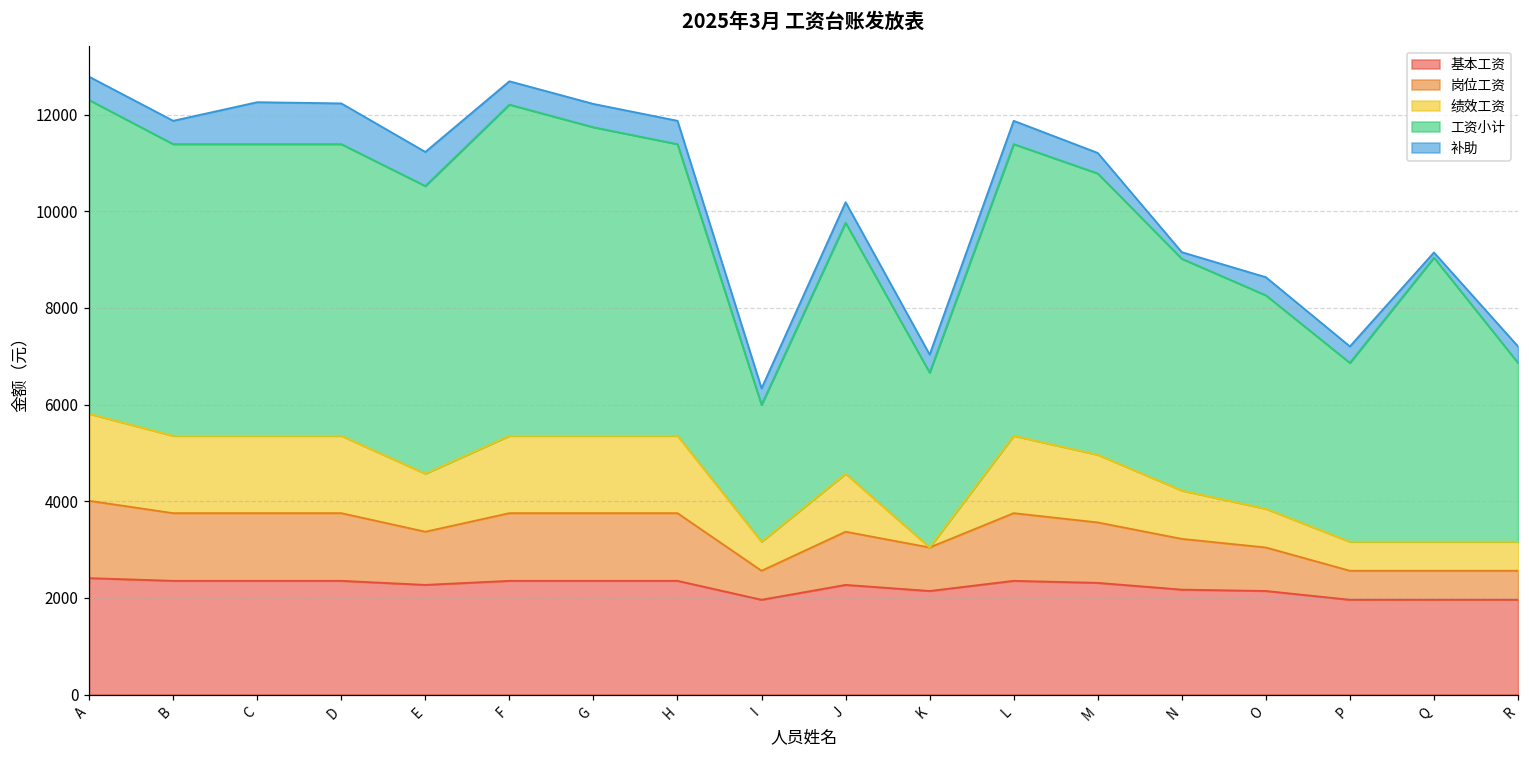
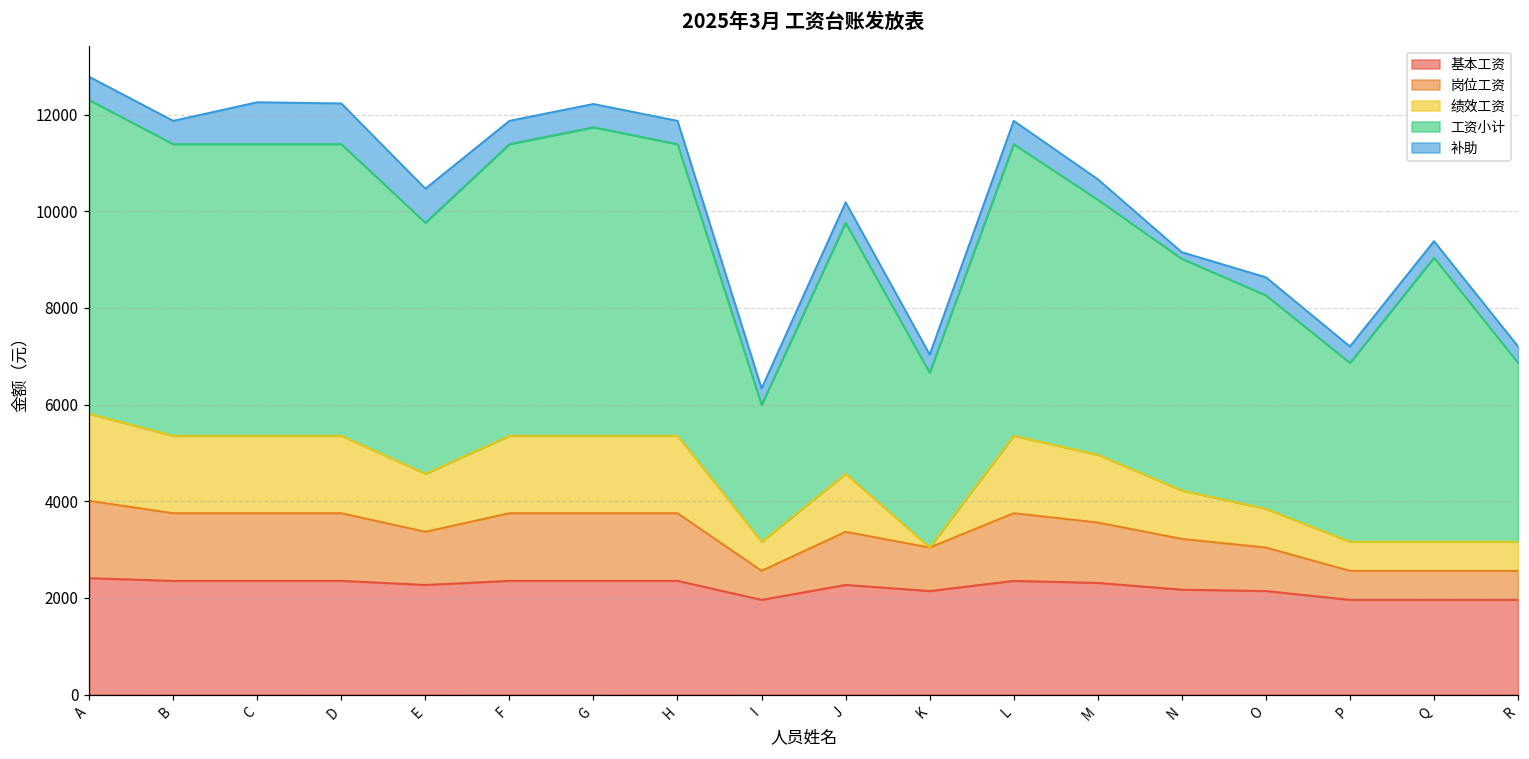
  {
    "绩效工资": {
      "A": 1800,
      "B": 1600,
      "C": 1600,
      "D": 1600,
      "E": 1200,
      "F": 1600,
      "G": 1600,
      "H": 1600,
      "I": 600,
      "J": 1200,
      "L": 1600,
      "M": 1400,
      "N": 1000,
      "O": 800,
      "P": 600,
      "Q": 600,
      "R": 600
    },
    "工资小计": {
      "A": 6500,
      "B": 6000,
      "C": 6000,
      "D": 6000,
-     "E": 6000,
-     "F": 6900,
+     "E": 5200,
+     "F": 6000,
      "G": 6400,
      "H": 6000,
      "I": 2800,
      "J": 5200,
      "K": 3600,
      "L": 6000,
-     "M": 5800,
+     "M": 5300,
      "N": 4800,
      "O": 4400,
      "P": 3700,
      "Q": 5900,
      "R": 3700
    },
    "补助": {
      "A": 500,
      "B": 500,
      "C": 900,
      "D": 800,
      "E": 700,
      "F": 500,
      "G": 500,
      "H": 500,
      "I": 300,
      "J": 400,
      "K": 400,
      "L": 500,
      "M": 400,
      "N": 100,
      "O": 400,
      "P": 300,
-     "Q": 100,
+     "Q": 300,
      "R": 300
    }
  }
